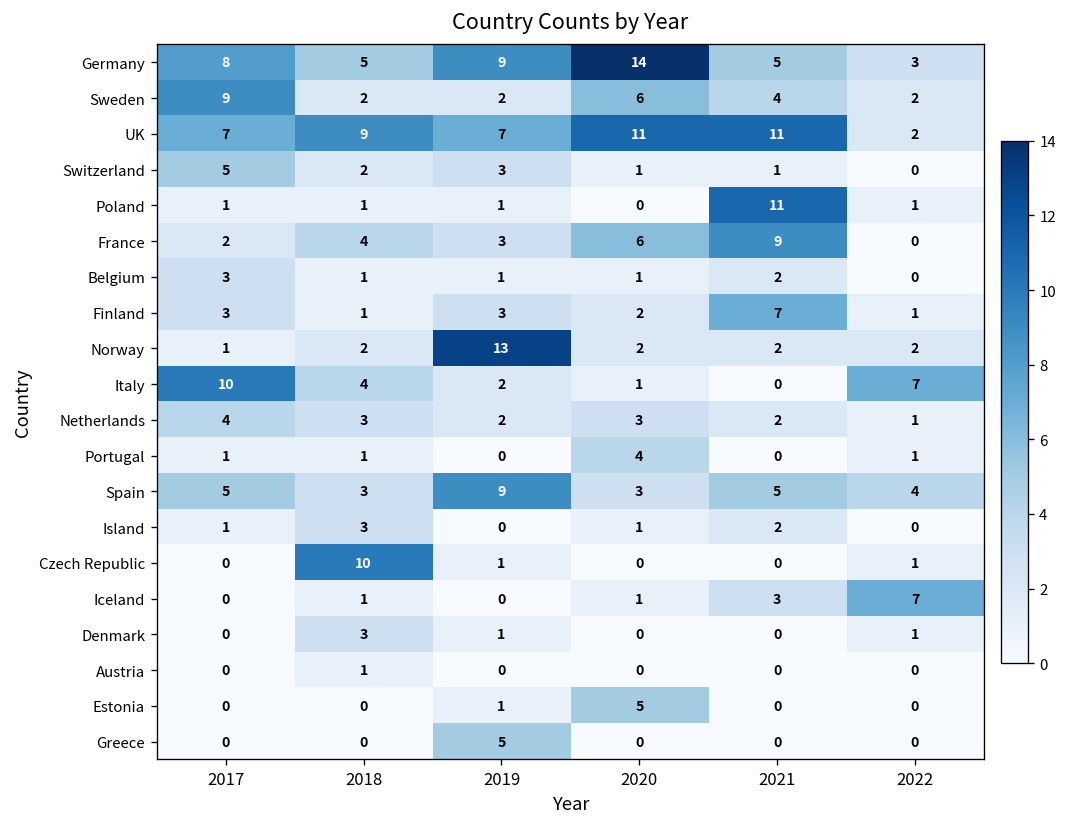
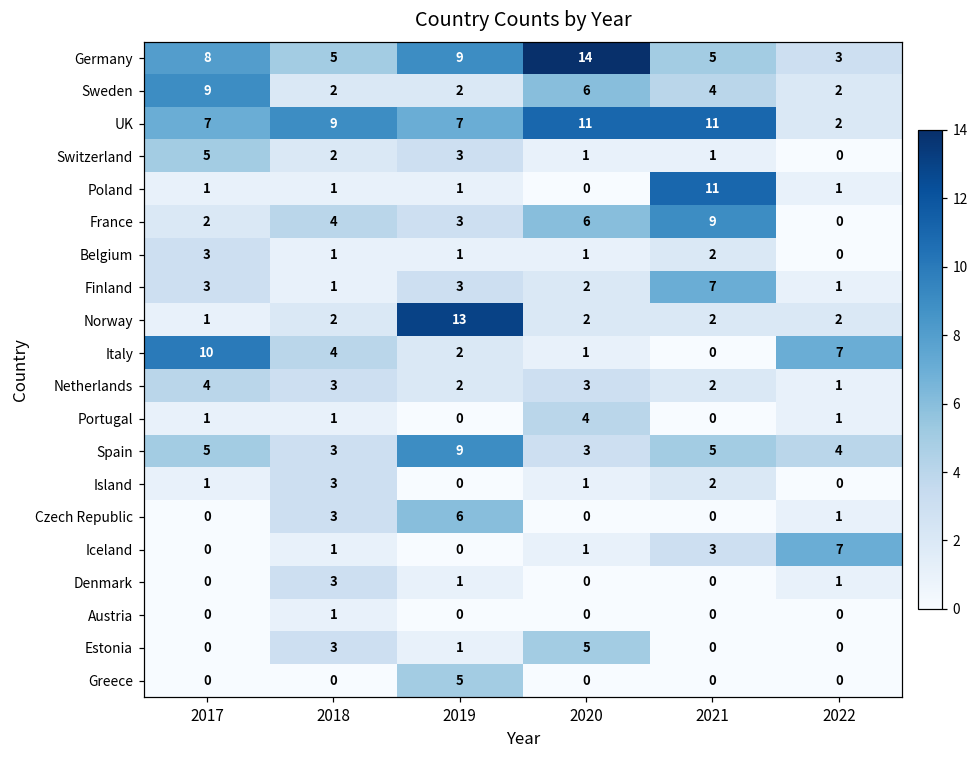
  {
    "Germany": {
      "2017": 8,
      "2018": 5,
      "2019": 9,
      "2020": 14,
      "2021": 5,
      "2022": 3
    },
    "Sweden": {
      "2017": 9,
      "2018": 2,
      "2019": 2,
      "2020": 6,
      "2021": 4,
      "2022": 2
    },
    "UK": {
      "2017": 7,
      "2018": 9,
      "2019": 7,
      "2020": 11,
      "2021": 11,
      "2022": 2
    },
    "Switzerland": {
      "2017": 5,
      "2018": 2,
      "2019": 3,
      "2020": 1,
      "2021": 1,
      "2022": 0
    },
    "Poland": {
      "2017": 1,
      "2018": 1,
      "2019": 1,
      "2020": 0,
      "2021": 11,
      "2022": 1
    },
    "France": {
      "2017": 2,
      "2018": 4,
      "2019": 3,
      "2020": 6,
      "2021": 9,
      "2022": 0
    },
    "Belgium": {
      "2017": 3,
      "2018": 1,
      "2019": 1,
      "2020": 1,
      "2021": 2,
      "2022": 0
    },
    "Finland": {
      "2017": 3,
      "2018": 1,
      "2019": 3,
      "2020": 2,
      "2021": 7,
      "2022": 1
    },
    "Norway": {
      "2017": 1,
      "2018": 2,
      "2019": 13,
      "2020": 2,
      "2021": 2,
      "2022": 2
    },
    "Italy": {
      "2017": 10,
      "2018": 4,
      "2019": 2,
      "2020": 1,
      "2021": 0,
      "2022": 7
    },
    "Netherlands": {
      "2017": 4,
      "2018": 3,
      "2019": 2,
      "2020": 3,
      "2021": 2,
      "2022": 1
    },
    "Portugal": {
      "2017": 1,
      "2018": 1,
      "2019": 0,
      "2020": 4,
      "2021": 0,
      "2022": 1
    },
    "Spain": {
      "2017": 5,
      "2018": 3,
      "2019": 9,
      "2020": 3,
      "2021": 5,
      "2022": 4
    },
    "Island": {
      "2017": 1,
      "2018": 3,
      "2019": 0,
      "2020": 1,
      "2021": 2,
      "2022": 0
    },
    "Czech Republic": {
      "2017": 0,
-     "2018": 10,
-     "2019": 1,
+     "2018": 3,
+     "2019": 6,
      "2020": 0,
      "2021": 0,
      "2022": 1
    },
    "Iceland": {
      "2017": 0,
      "2018": 1,
      "2019": 0,
      "2020": 1,
      "2021": 3,
      "2022": 7
    },
    "Denmark": {
      "2017": 0,
      "2018": 3,
      "2019": 1,
      "2020": 0,
      "2021": 0,
      "2022": 1
    },
    "Austria": {
      "2017": 0,
      "2018": 1,
      "2019": 0,
      "2020": 0,
      "2021": 0,
      "2022": 0
    },
    "Estonia": {
      "2017": 0,
-     "2018": 0,
+     "2018": 3,
      "2019": 1,
      "2020": 5,
      "2021": 0,
      "2022": 0
    },
    "Greece": {
      "2017": 0,
      "2018": 0,
      "2019": 5,
      "2020": 0,
      "2021": 0,
      "2022": 0
    }
  }
